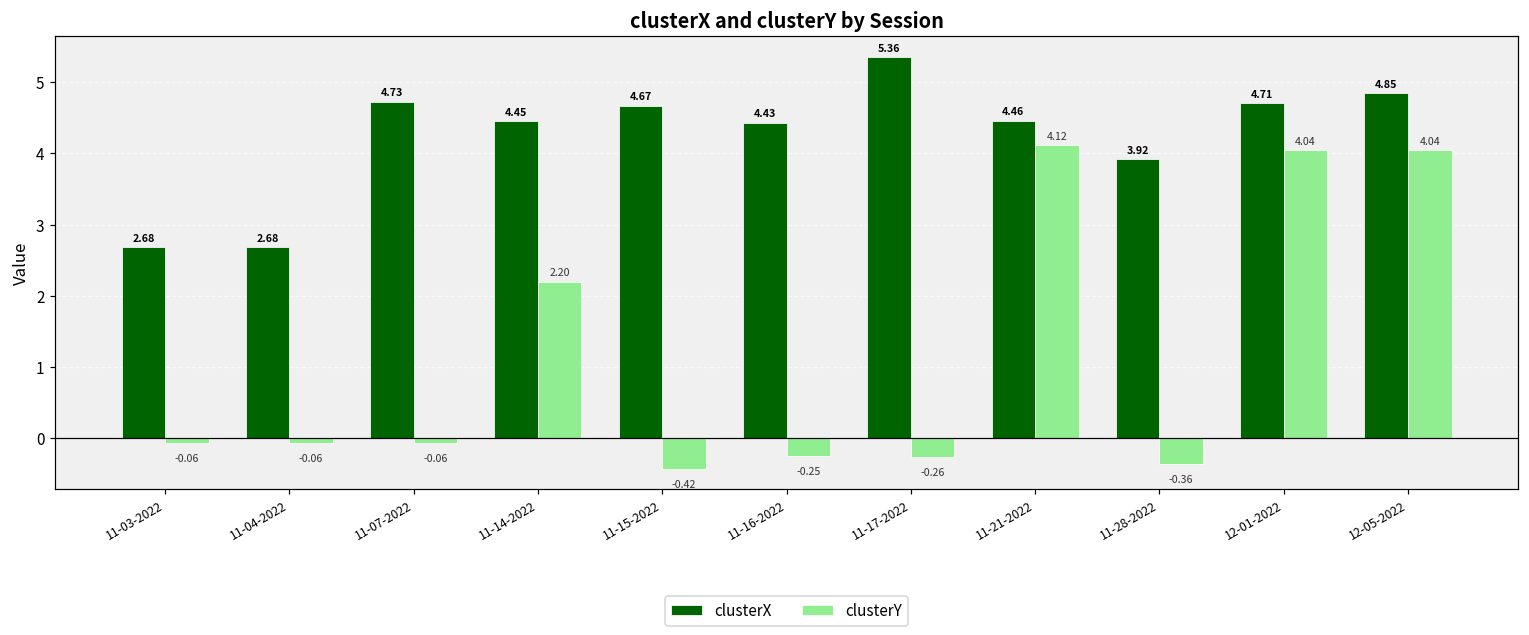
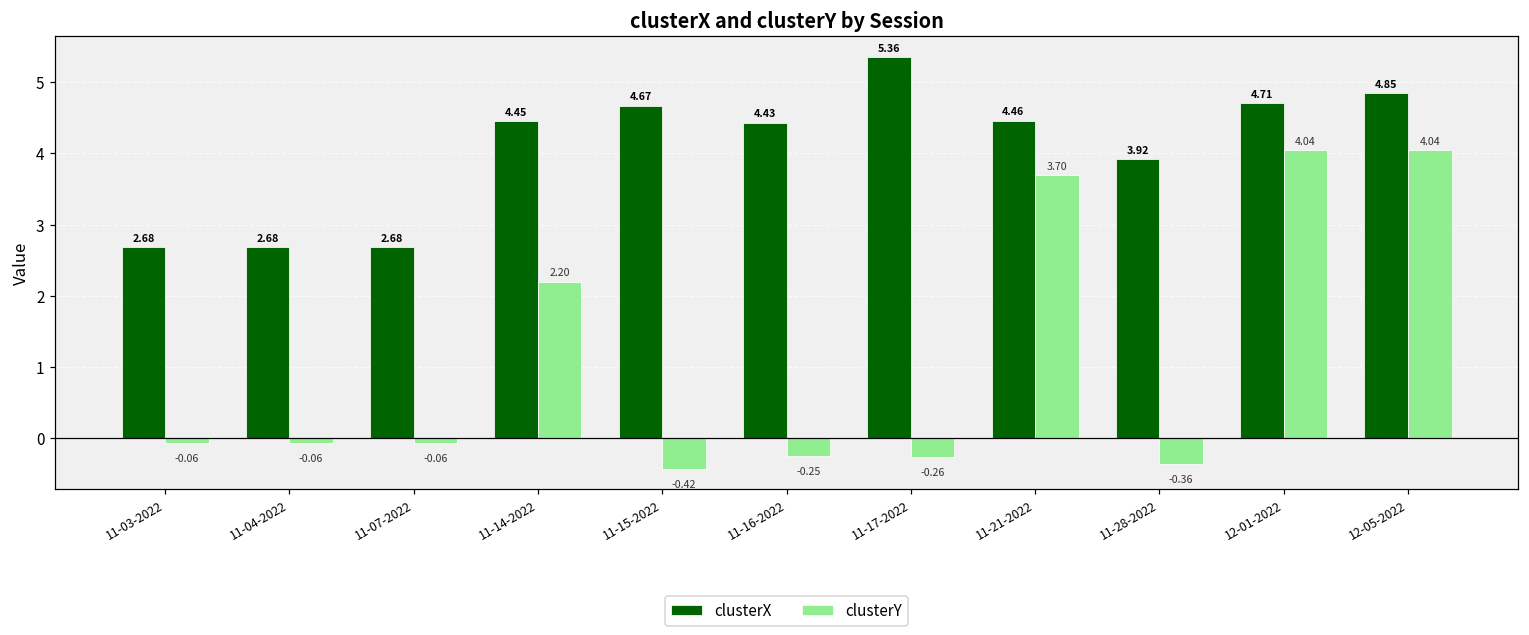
  {
    "clusterX": {
      "11-03-2022": 2.68,
      "11-04-2022": 2.68,
-     "11-07-2022": 4.73,
+     "11-07-2022": 2.68,
      "11-14-2022": 4.45,
      "11-15-2022": 4.67,
      "11-16-2022": 4.43,
      "11-17-2022": 5.36,
      "11-21-2022": 4.46,
      "11-28-2022": 3.92,
      "12-01-2022": 4.71,
      "12-05-2022": 4.85
    },
    "clusterY": {
      "11-03-2022": -0.06,
      "11-04-2022": -0.06,
      "11-07-2022": -0.06,
      "11-14-2022": 2.20,
      "11-15-2022": -0.42,
      "11-16-2022": -0.25,
      "11-17-2022": -0.26,
-     "11-21-2022": 4.12,
+     "11-21-2022": 3.70,
      "11-28-2022": -0.36,
      "12-01-2022": 4.04,
      "12-05-2022": 4.04
    }
  }
